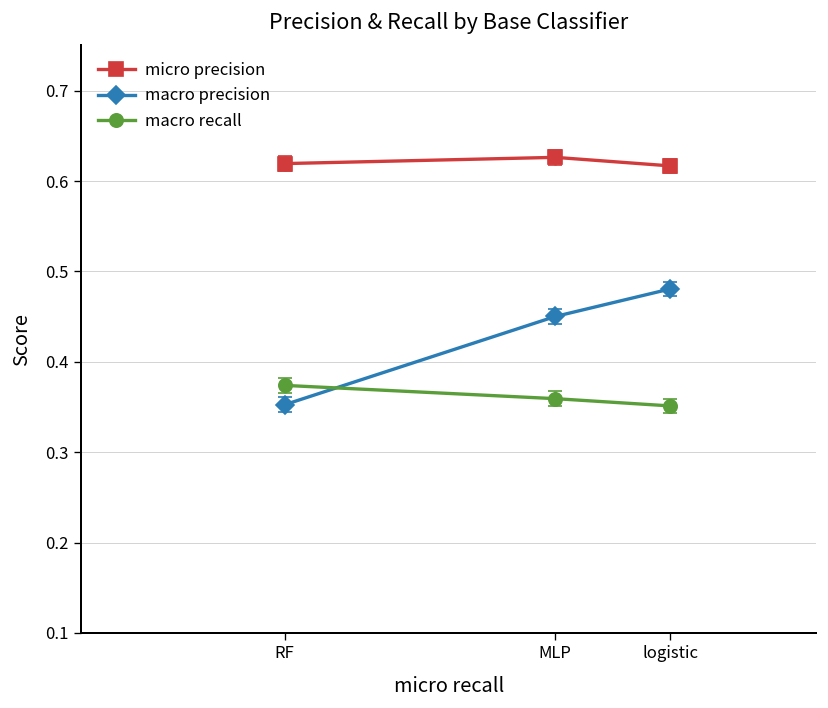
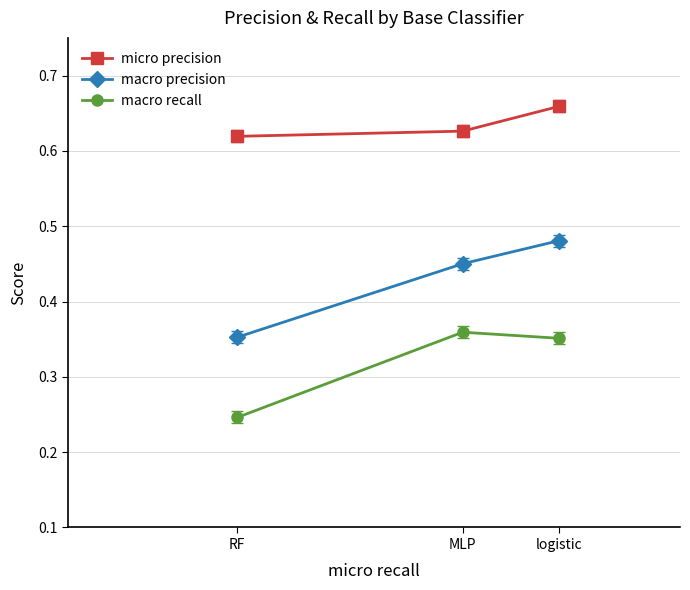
  {
    "micro precision": {
      "RF": 0.62,
      "MLP": 0.63,
-     "logistic": 0.62
+     "logistic": 0.66
    },
    "macro recall": {
-     "RF": 0.37,
+     "RF": 0.25,
      "MLP": 0.36,
      "logistic": 0.35
    }
  }
